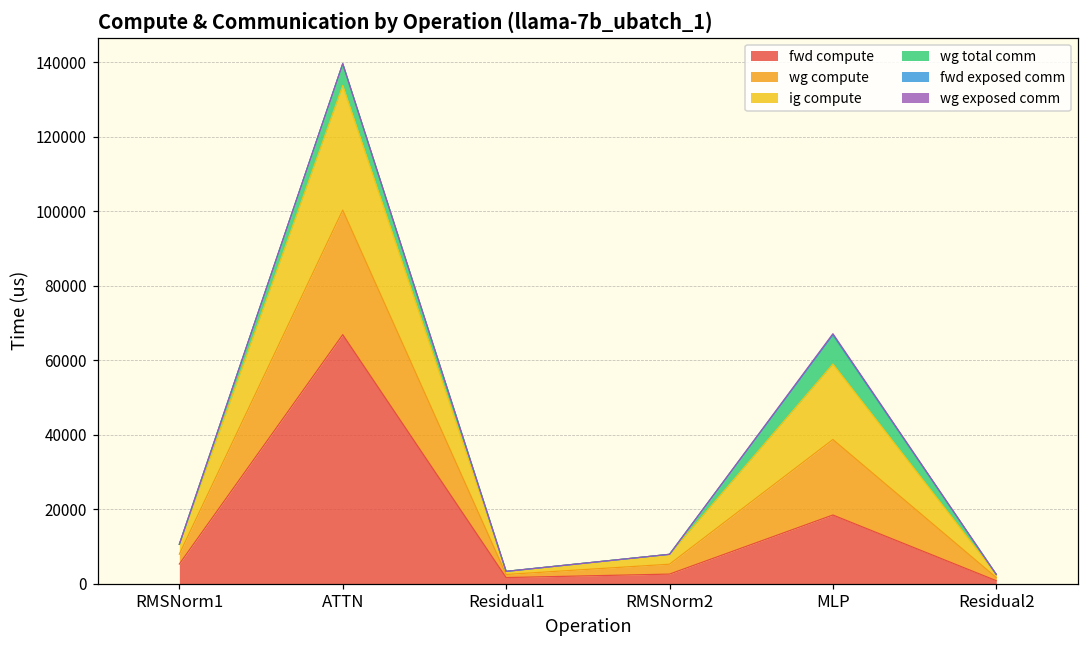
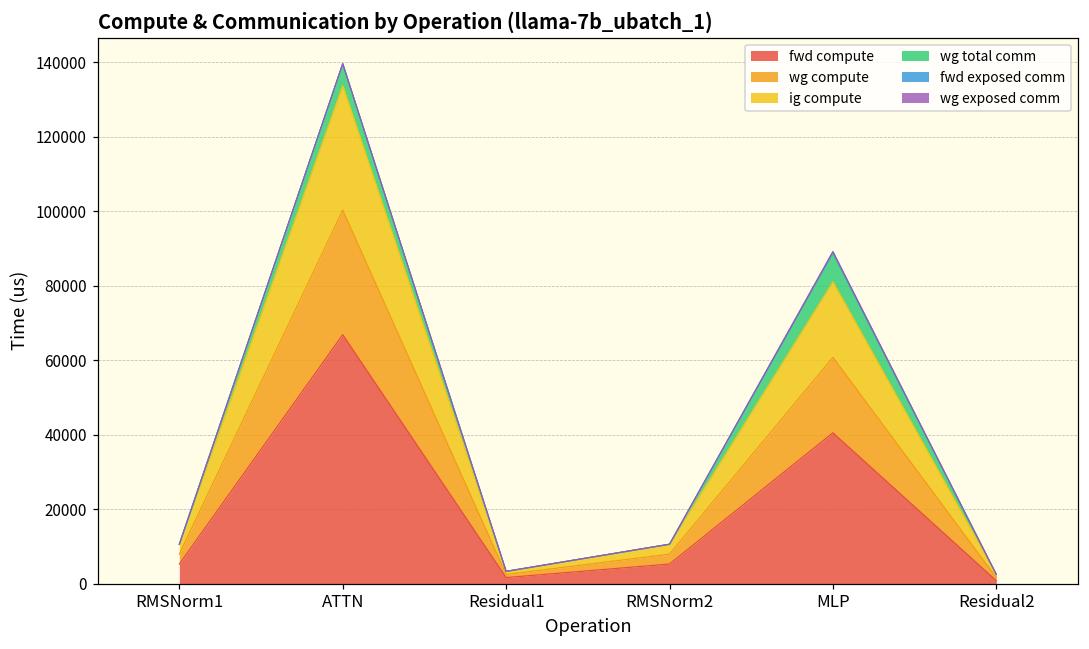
  {
    "fwd compute": {
      "RMSNorm1": 5000,
      "ATTN": 67000,
      "Residual1": 2000,
-     "RMSNorm2": 3000,
-     "MLP": 18000,
+     "RMSNorm2": 5000,
+     "MLP": 41000,
      "Residual2": 1000
    }
  }
